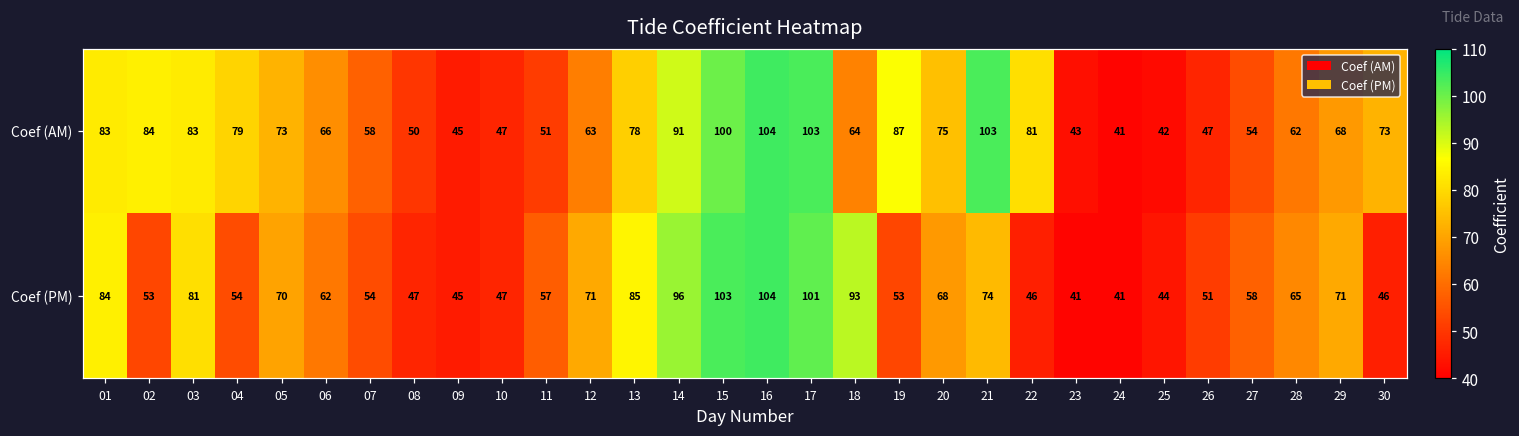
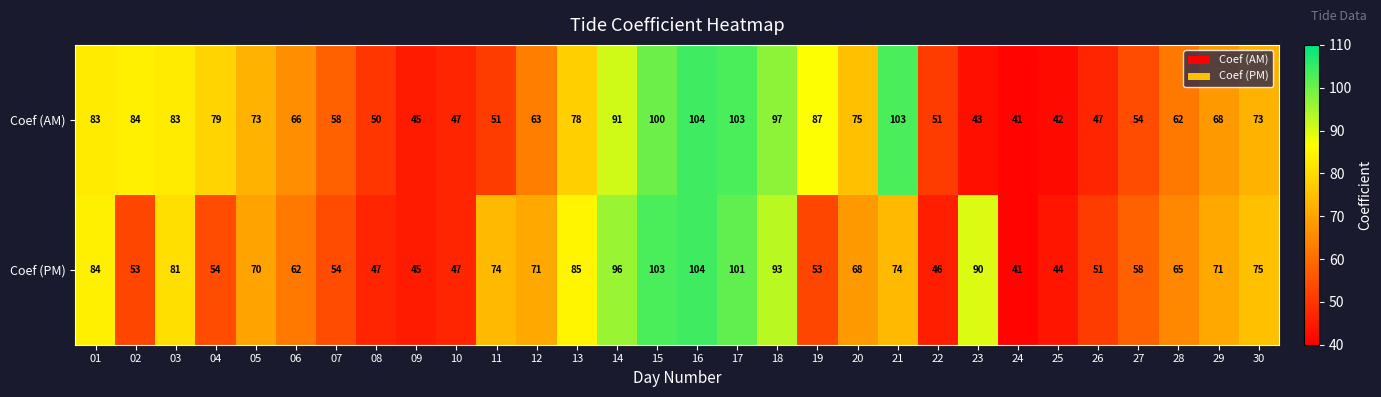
  {
    "Coef (AM)": {
      "01": 83,
      "02": 84,
      "03": 83,
      "04": 79,
      "05": 73,
      "06": 66,
      "07": 58,
      "08": 50,
      "09": 45,
      "10": 47,
      "11": 51,
      "12": 63,
      "13": 78,
      "14": 91,
      "15": 100,
      "16": 104,
      "17": 103,
-     "18": 64,
+     "18": 97,
      "19": 87,
      "20": 75,
      "21": 103,
-     "22": 81,
+     "22": 51,
      "23": 43,
      "24": 41,
      "25": 42,
      "26": 47,
      "27": 54,
      "28": 62,
      "29": 68,
      "30": 73
    },
    "Coef (PM)": {
      "01": 84,
      "02": 53,
      "03": 81,
      "04": 54,
      "05": 70,
      "06": 62,
      "07": 54,
      "08": 47,
      "09": 45,
      "10": 47,
-     "11": 57,
+     "11": 74,
      "12": 71,
      "13": 85,
      "14": 96,
      "15": 103,
      "16": 104,
      "17": 101,
      "18": 93,
      "19": 53,
      "20": 68,
      "21": 74,
      "22": 46,
-     "23": 41,
+     "23": 90,
      "24": 41,
      "25": 44,
      "26": 51,
      "27": 58,
      "28": 65,
      "29": 71,
-     "30": 46
+     "30": 75
    }
  }
